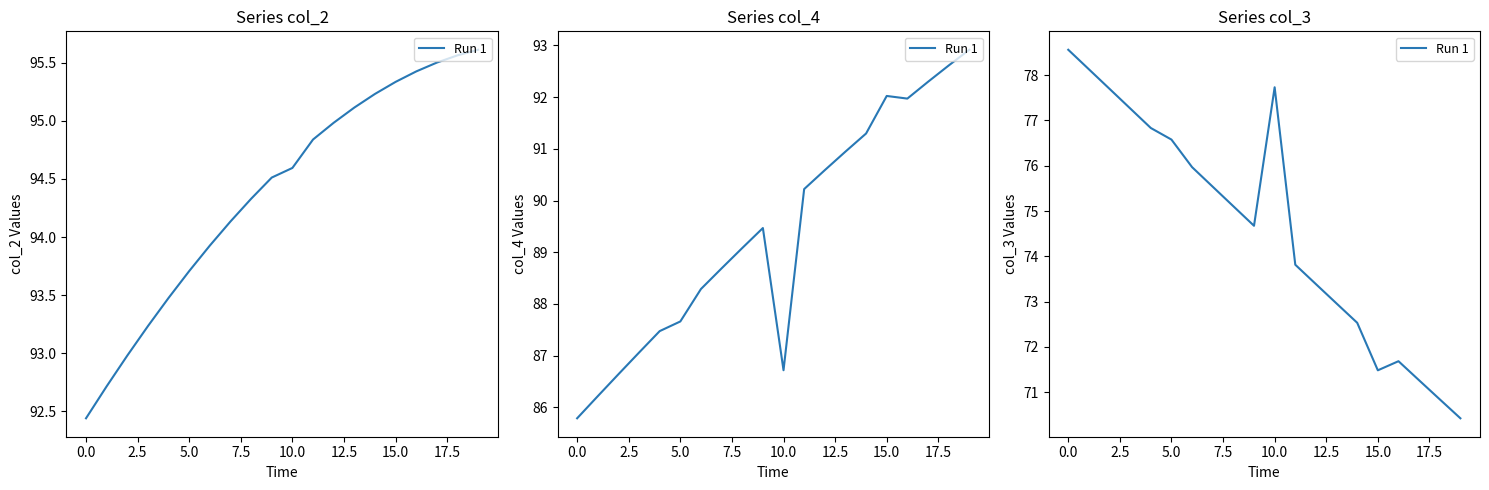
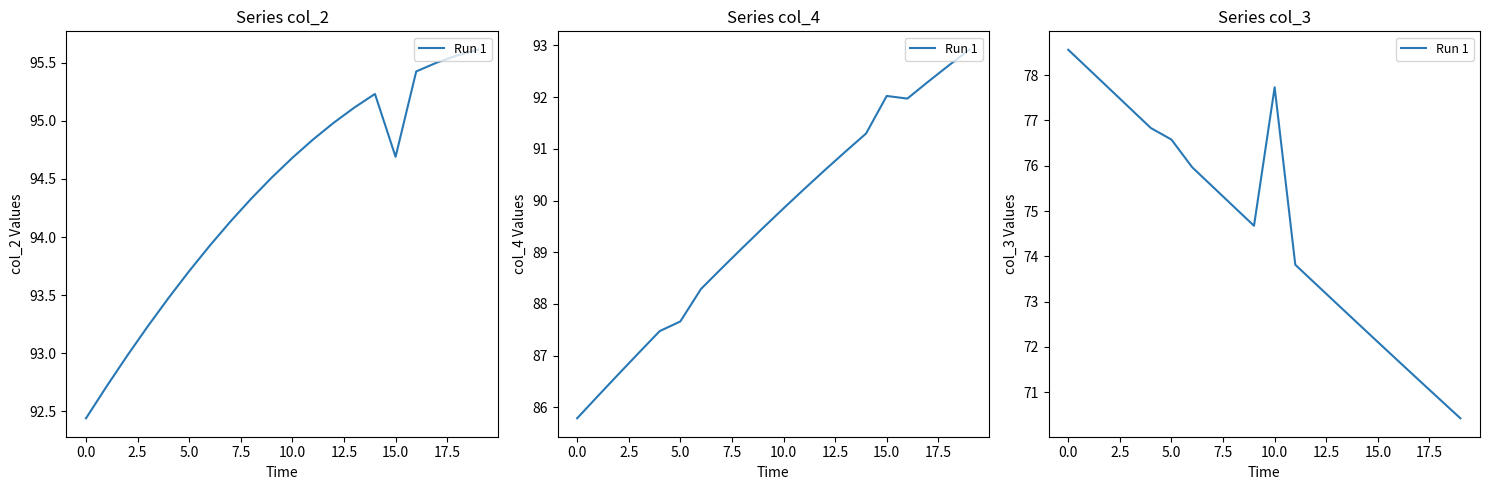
  {
    "Series col_2": {
      "0.0": 92.44,
      "5.0": 93.71,
-     "10.0": 94.59,
-     "15.0": 95.33
+     "10.0": 94.68,
+     "15.0": 94.69
    },
    "Series col_4": {
      "0.0": 85.8,
      "5.0": 87.7,
-     "10.0": 86.7,
+     "10.0": 89.8,
      "15.0": 92.0
    },
    "Series col_3": {
      "0.0": 78.6,
      "5.0": 76.6,
      "10.0": 77.7,
-     "15.0": 71.5
+     "15.0": 72.1
    }
  }
